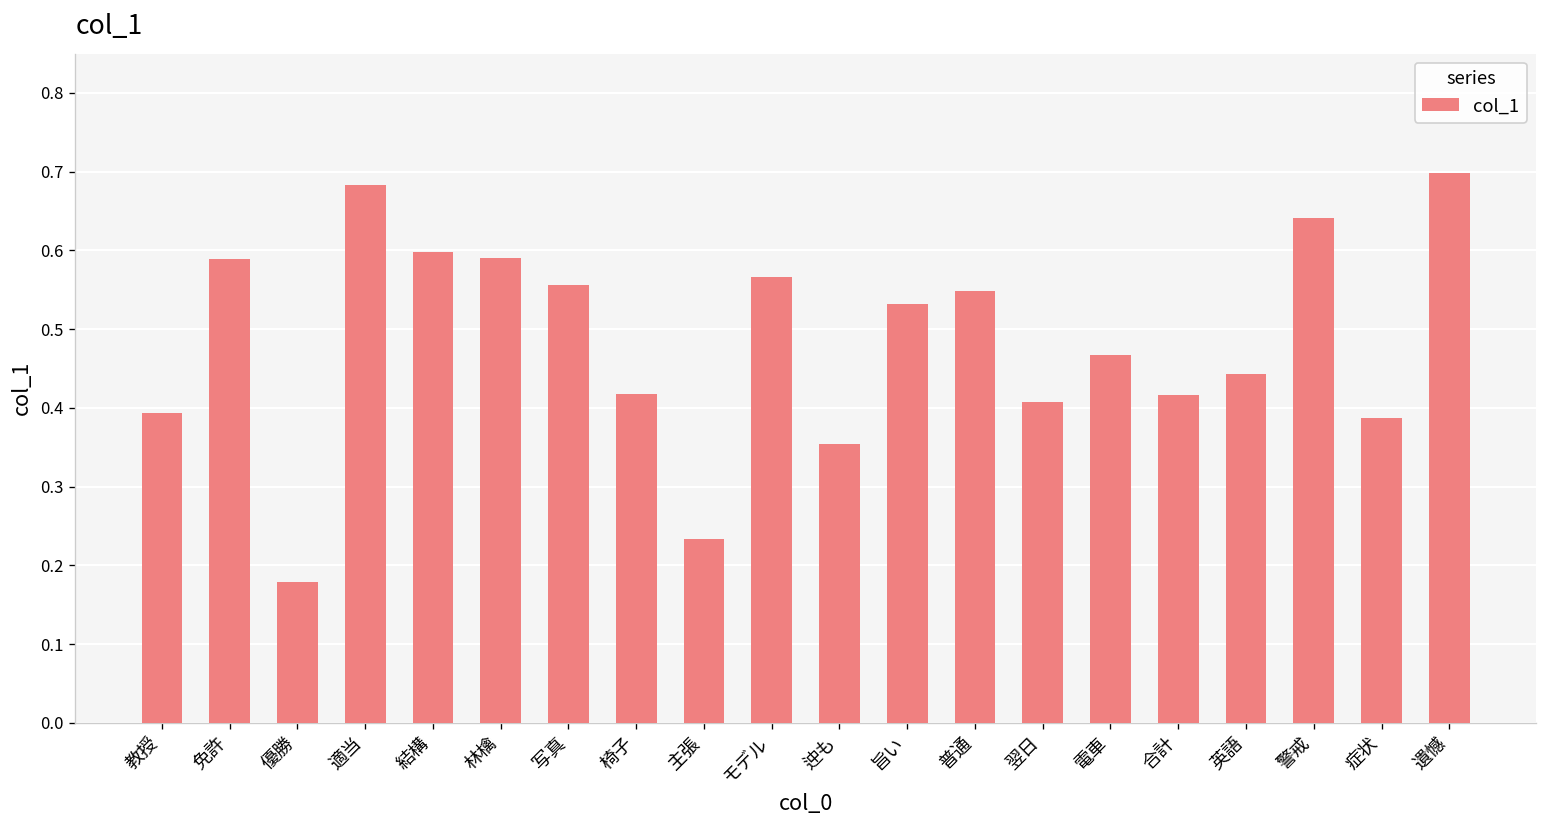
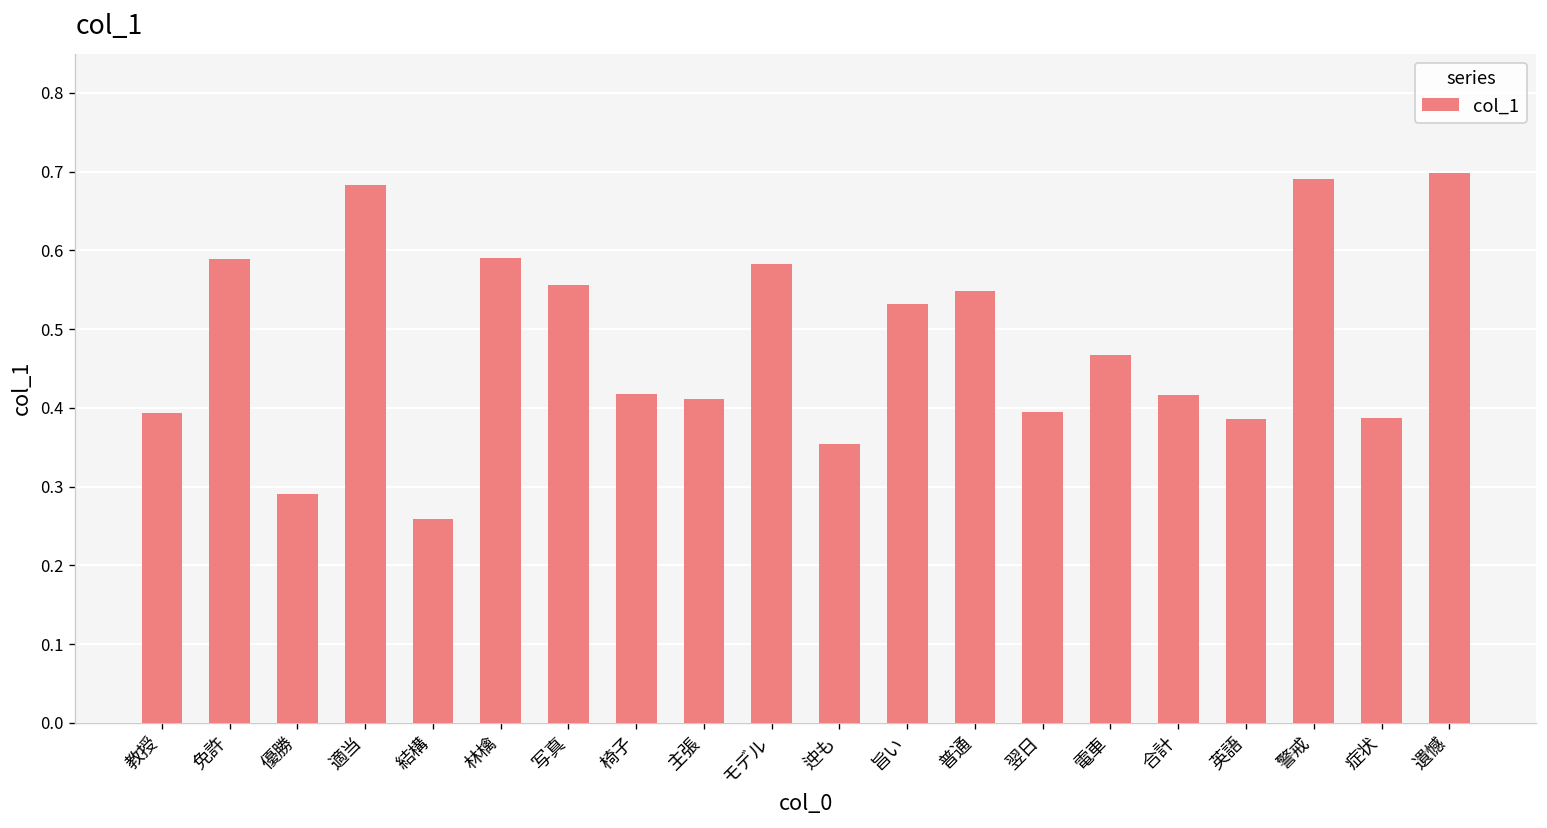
  {
    "教授": 0.39,
    "免許": 0.59,
-   "優勝": 0.18,
+   "優勝": 0.29,
    "適当": 0.68,
-   "結構": 0.60,
+   "結構": 0.26,
    "林檎": 0.59,
    "写真": 0.56,
    "椅子": 0.42,
-   "主張": 0.23,
-   "モデル": 0.57,
+   "主張": 0.41,
+   "モデル": 0.58,
    "迚も": 0.35,
    "旨い": 0.53,
    "普通": 0.55,
-   "翌日": 0.41,
+   "翌日": 0.39,
    "電車": 0.47,
    "合計": 0.42,
-   "英語": 0.44,
-   "警戒": 0.64,
+   "英語": 0.39,
+   "警戒": 0.69,
    "症状": 0.39,
    "遺憾": 0.70
  }
